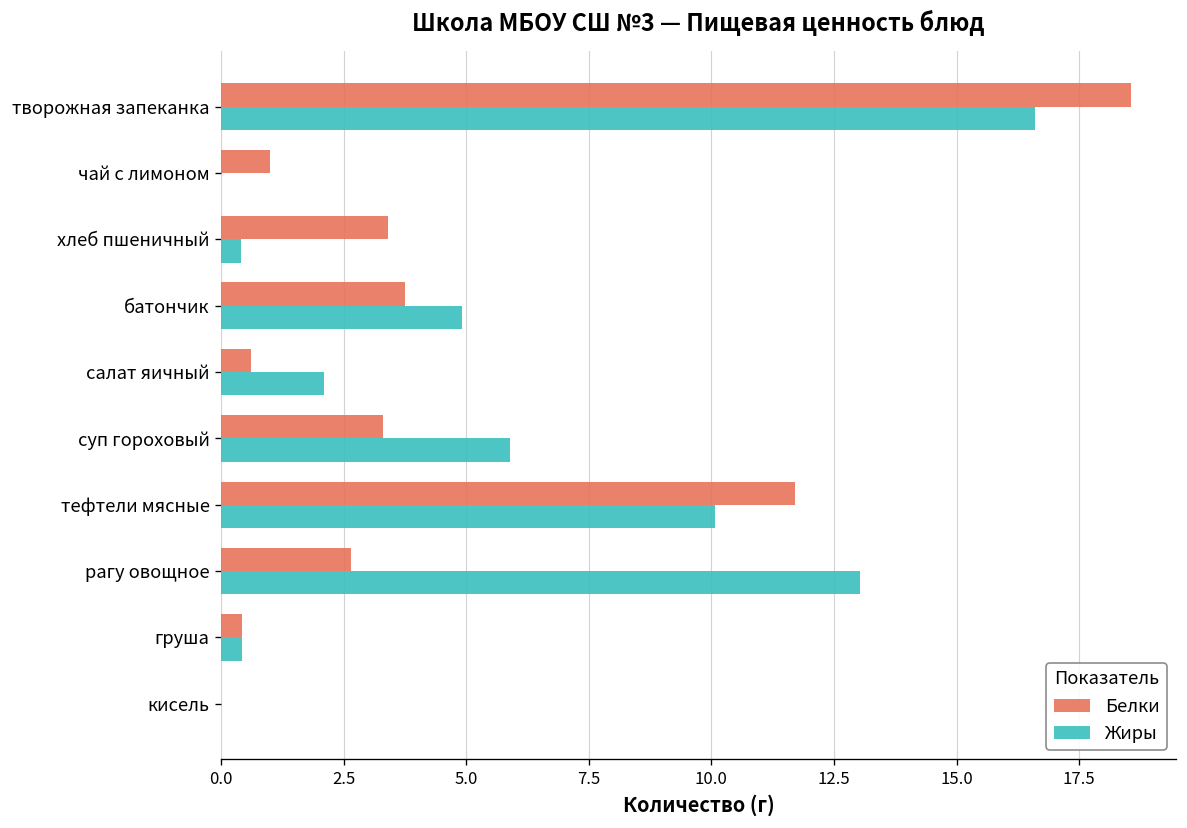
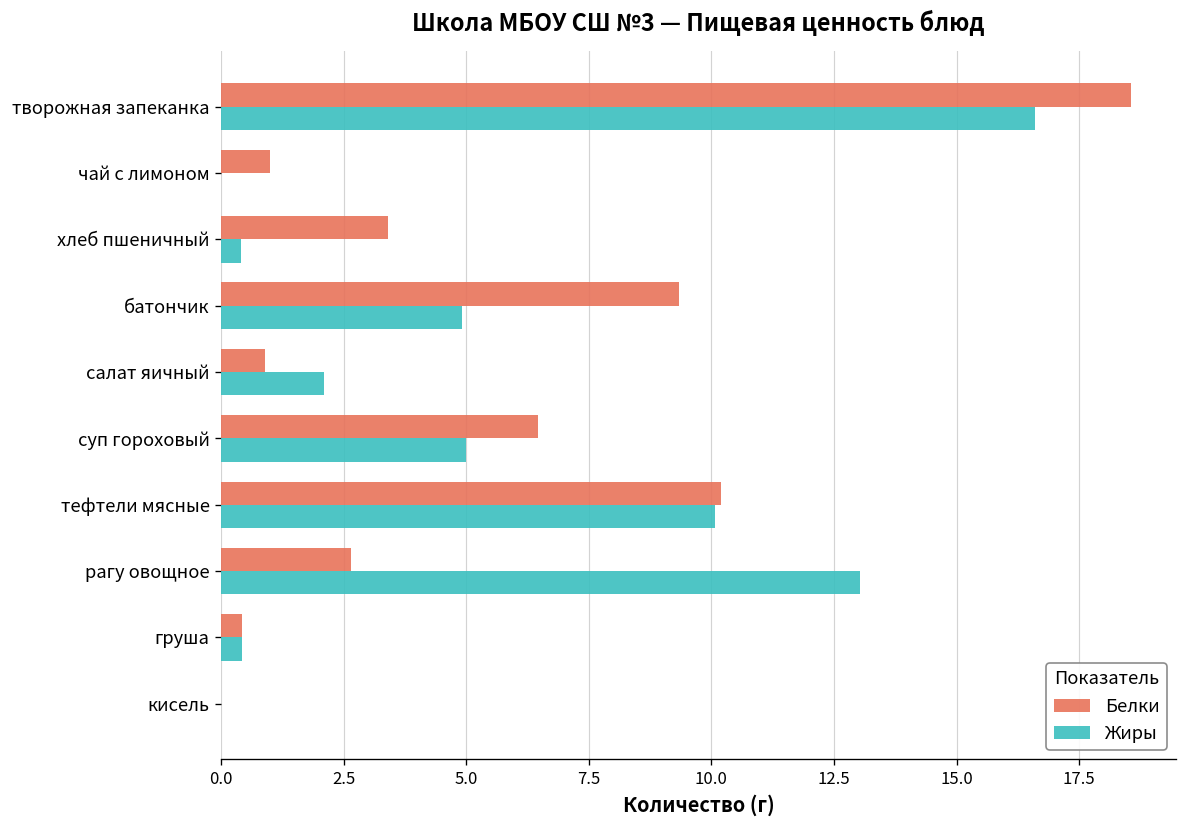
  {
    "Белки": {
      "творожная запеканка": 18.6,
      "чай с лимоном": 1.0,
      "хлеб пшеничный": 3.4,
-     "батончик": 3.8,
-     "салат яичный": 0.6,
-     "суп гороховый": 3.3,
-     "тефтели мясные": 11.7,
+     "батончик": 9.3,
+     "салат яичный": 0.9,
+     "суп гороховый": 6.5,
+     "тефтели мясные": 10.2,
      "рагу овощное": 2.7,
      "груша": 0.4,
      "кисель": 0.0
    },
    "Жиры": {
      "творожная запеканка": 16.6,
      "чай с лимоном": 0.0,
      "хлеб пшеничный": 0.4,
      "батончик": 4.9,
      "салат яичный": 2.1,
-     "суп гороховый": 5.9,
+     "суп гороховый": 5.0,
      "тефтели мясные": 10.1,
      "рагу овощное": 13.0,
      "груша": 0.4,
      "кисель": 0.0
    }
  }
